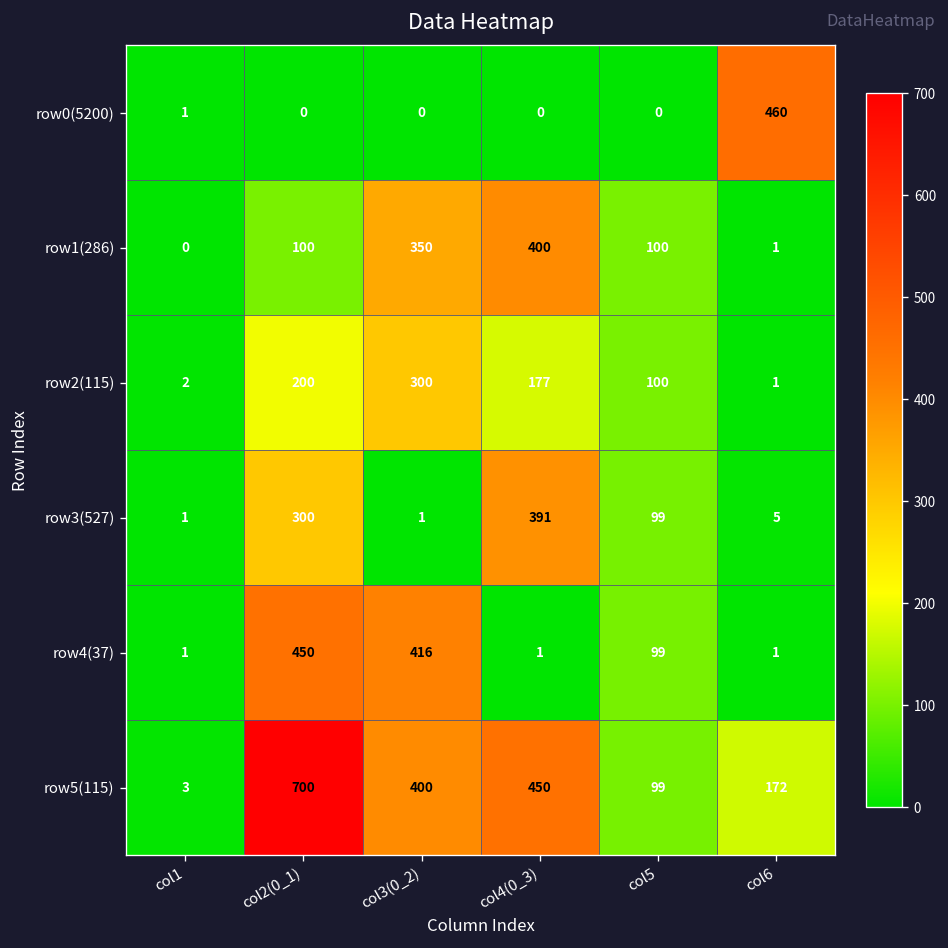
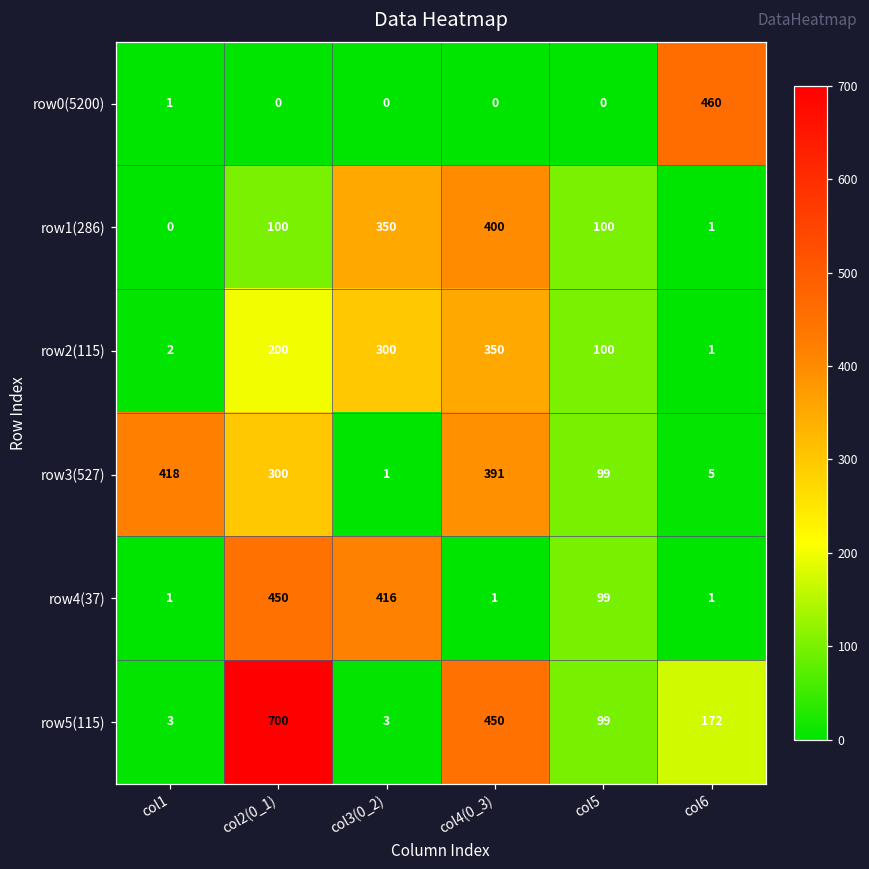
  {
    "row0(5200)": {
      "col1": 1,
      "col2(0_1)": 0,
      "col3(0_2)": 0,
      "col4(0_3)": 0,
      "col5": 0,
      "col6": 460
    },
    "row1(286)": {
      "col1": 0,
      "col2(0_1)": 100,
      "col3(0_2)": 350,
      "col4(0_3)": 400,
      "col5": 100,
      "col6": 1
    },
    "row2(115)": {
      "col1": 2,
      "col2(0_1)": 200,
      "col3(0_2)": 300,
-     "col4(0_3)": 177,
+     "col4(0_3)": 350,
      "col5": 100,
      "col6": 1
    },
    "row3(527)": {
-     "col1": 1,
+     "col1": 418,
      "col2(0_1)": 300,
      "col3(0_2)": 1,
      "col4(0_3)": 391,
      "col5": 99,
      "col6": 5
    },
    "row4(37)": {
      "col1": 1,
      "col2(0_1)": 450,
      "col3(0_2)": 416,
      "col4(0_3)": 1,
      "col5": 99,
      "col6": 1
    },
    "row5(115)": {
      "col1": 3,
      "col2(0_1)": 700,
-     "col3(0_2)": 400,
+     "col3(0_2)": 3,
      "col4(0_3)": 450,
      "col5": 99,
      "col6": 172
    }
  }
